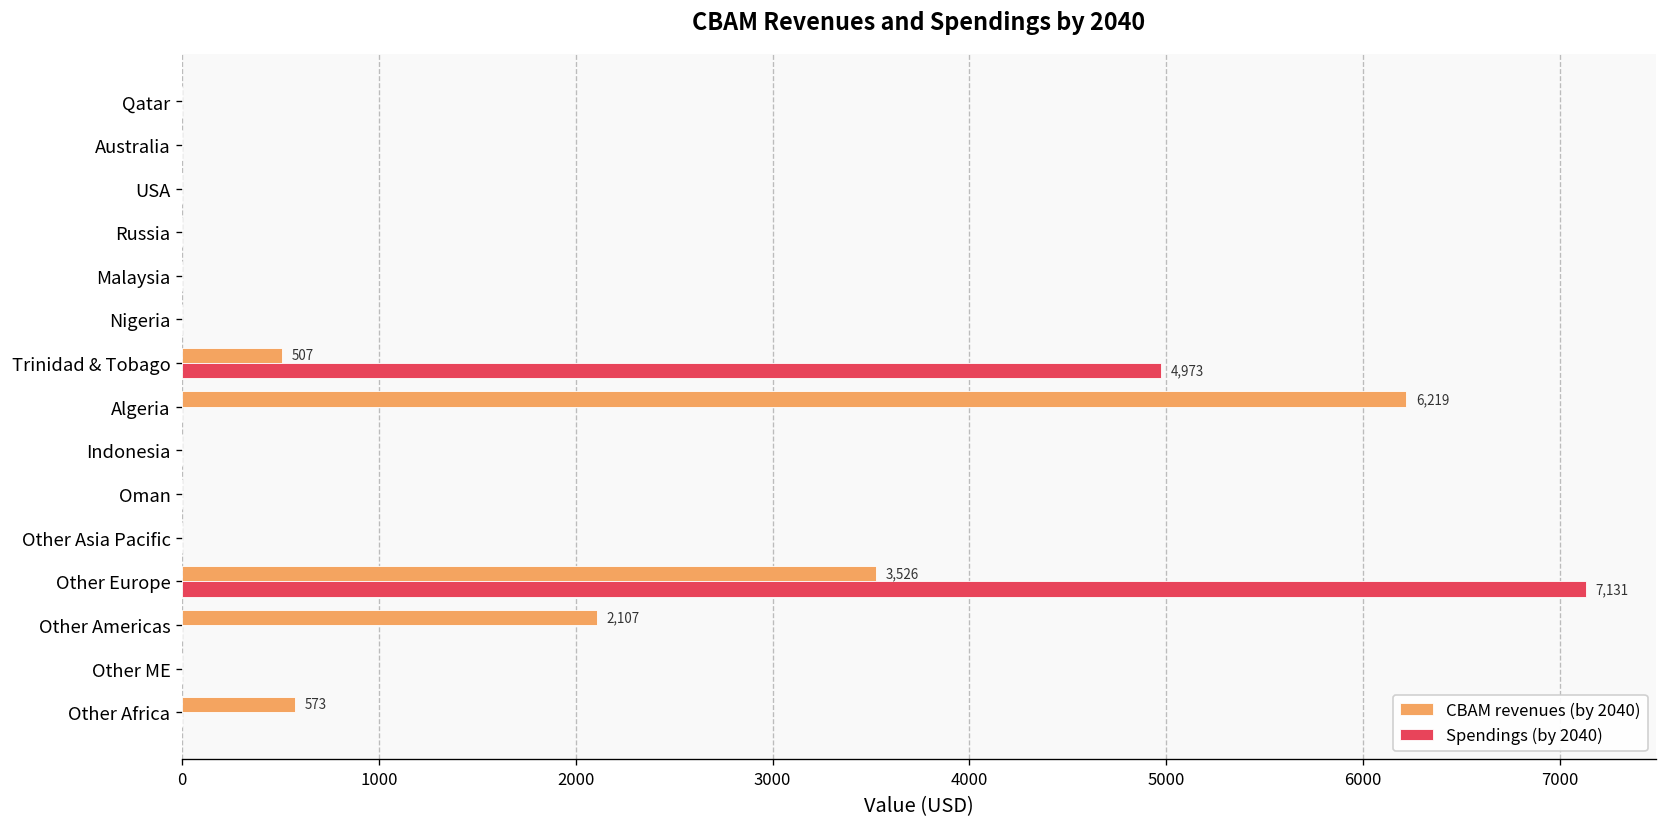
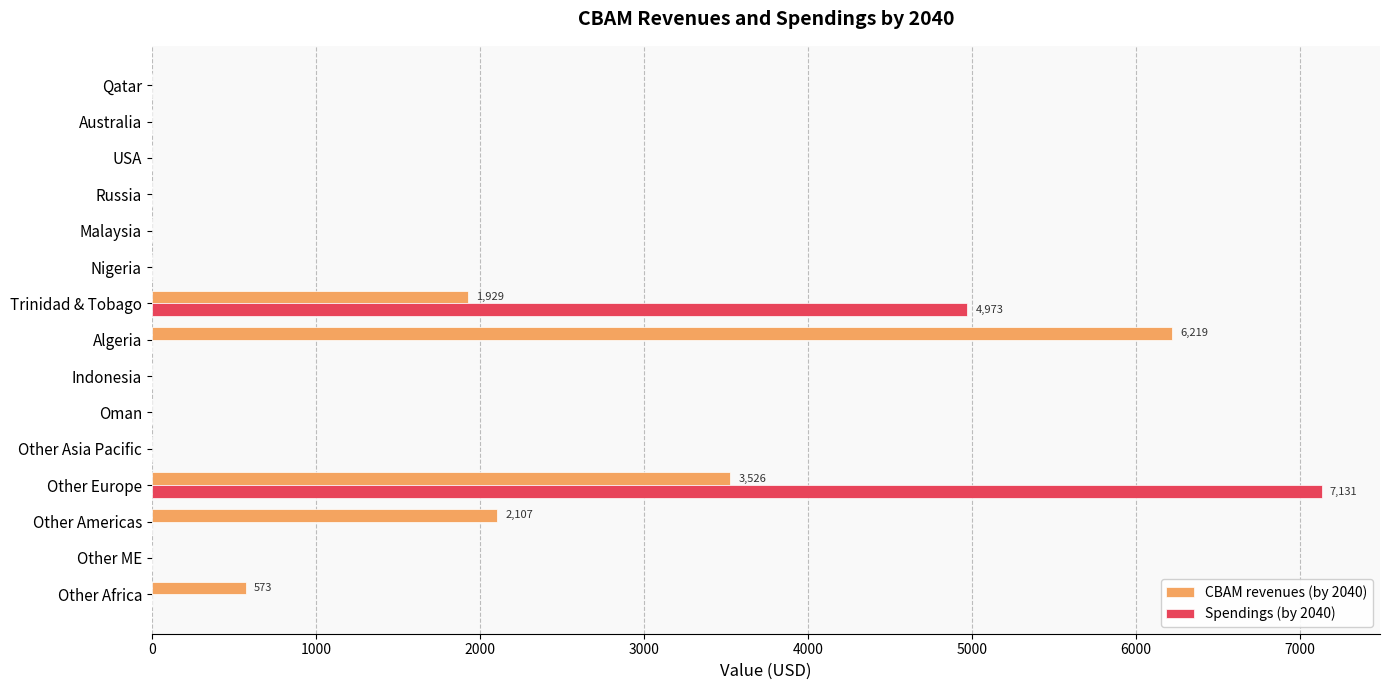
  {
    "CBAM revenues (by 2040)": {
-     "Trinidad & Tobago": "507",
+     "Trinidad & Tobago": "1,929",
      "Algeria": "6,219",
      "Other Europe": "3,526",
      "Other Americas": "2,107",
      "Other Africa": "573"
    },
    "Spendings (by 2040)": {
      "Trinidad & Tobago": "4,973",
      "Other Europe": "7,131"
    }
  }
